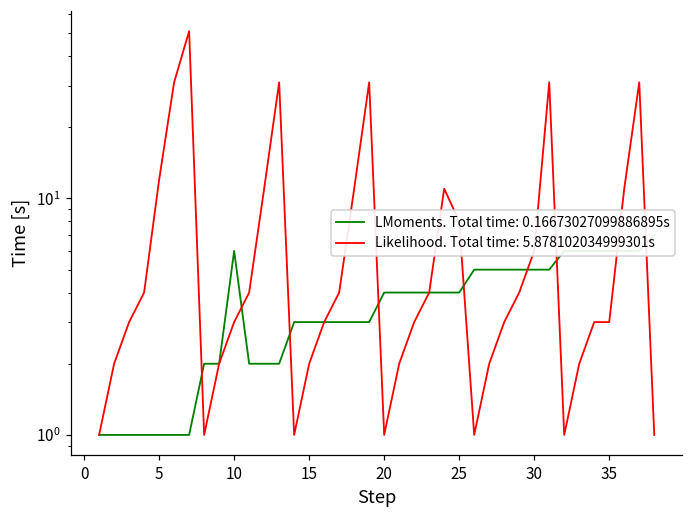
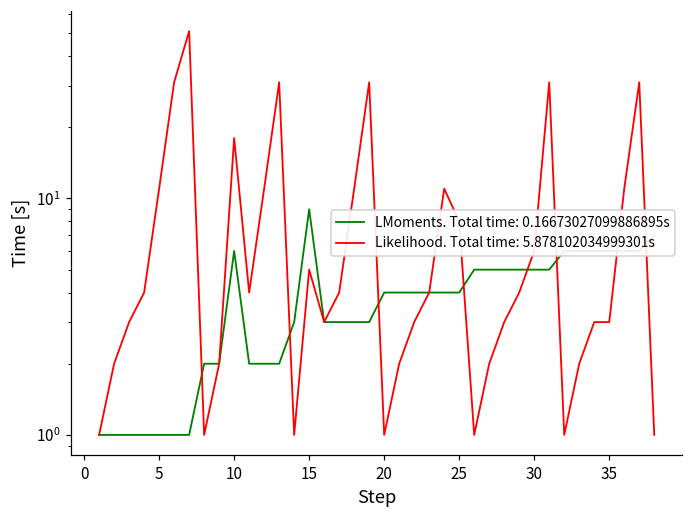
  {
    "LMoments. Total time: 0.16673027099886895s": {
      "5": 1,
      "10": 6,
-     "15": 3,
+     "15": 9,
      "20": 4,
      "25": 4,
      "30": 5
    },
    "Likelihood. Total time: 5.878102034999301s": {
-     "5": 12,
-     "10": 3,
-     "15": 2,
+     "5": 11,
+     "10": 18,
+     "15": 5,
      "20": 1,
      "35": 3
    }
  }
